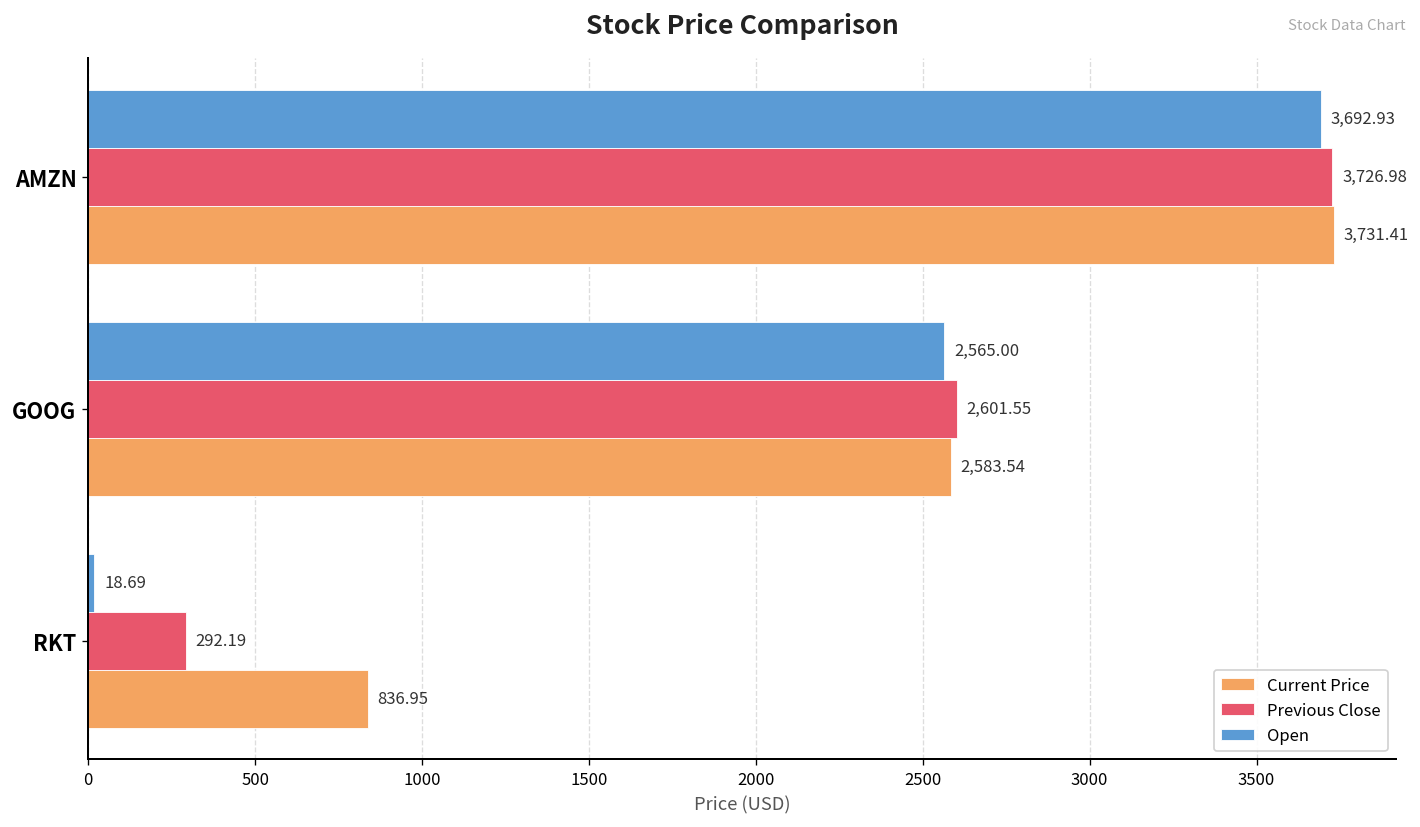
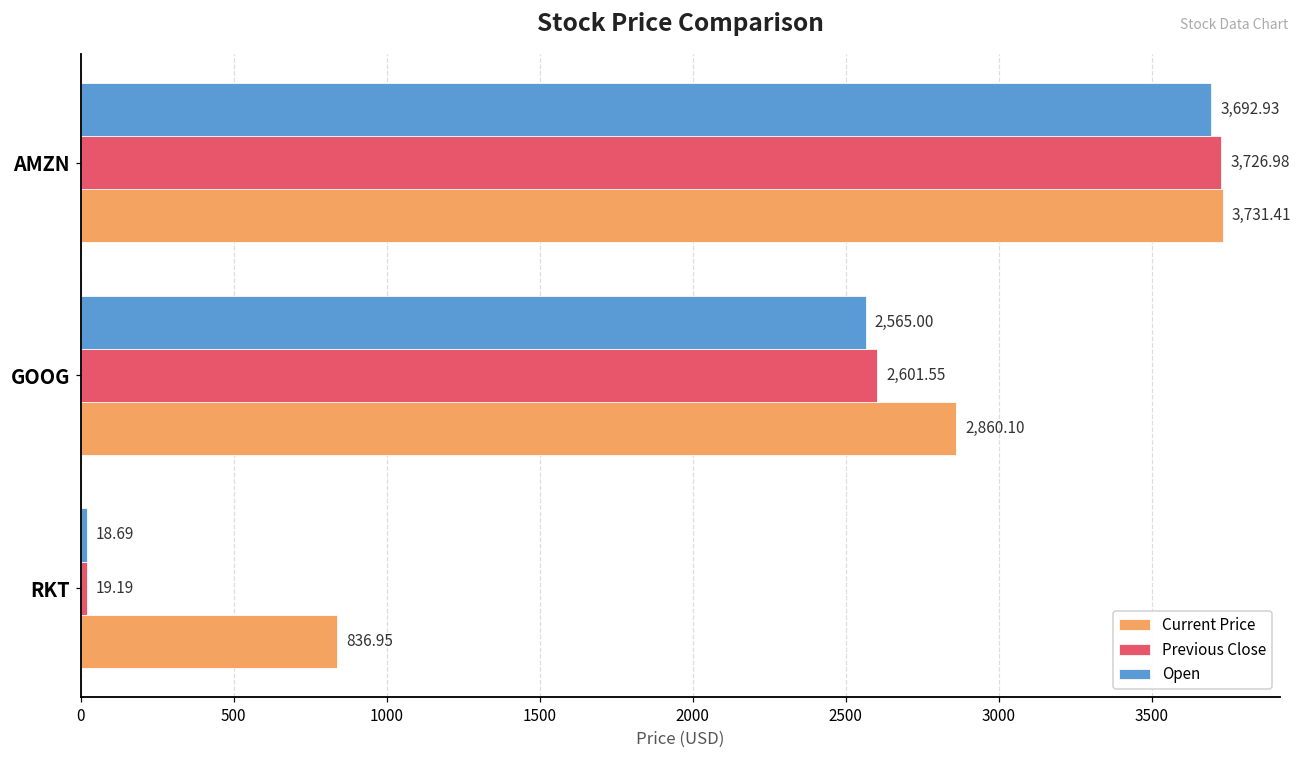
  {
    "Current Price": {
      "AMZN": "3,731.41",
-     "GOOG": "2,583.54",
+     "GOOG": "2,860.10",
      "RKT": "836.95"
    },
    "Previous Close": {
      "AMZN": "3,726.98",
      "GOOG": "2,601.55",
-     "RKT": "292.19"
+     "RKT": "19.19"
    },
    "Open": {
      "AMZN": "3,692.93",
      "GOOG": "2,565.00",
      "RKT": "18.69"
    }
  }
